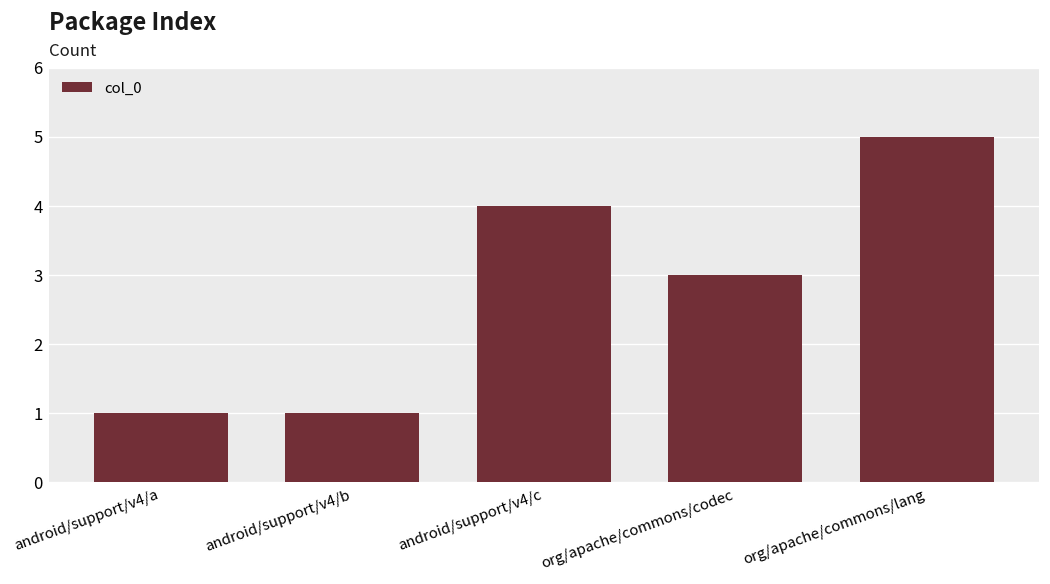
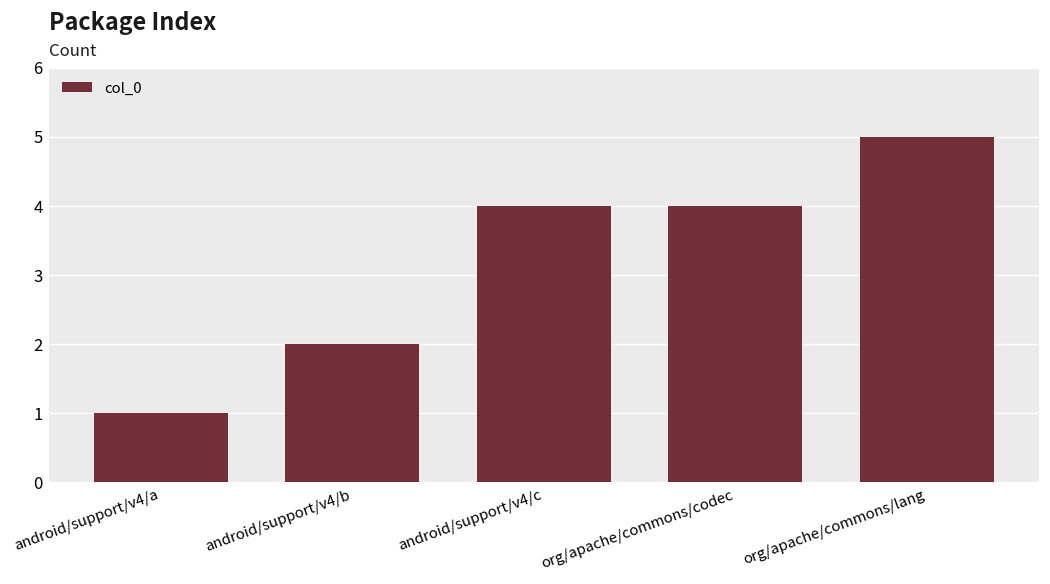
  {
    "android/support/v4/a": 1,
-   "android/support/v4/b": 1,
+   "android/support/v4/b": 2,
    "android/support/v4/c": 4,
-   "org/apache/commons/codec": 3,
+   "org/apache/commons/codec": 4,
    "org/apache/commons/lang": 5
  }
